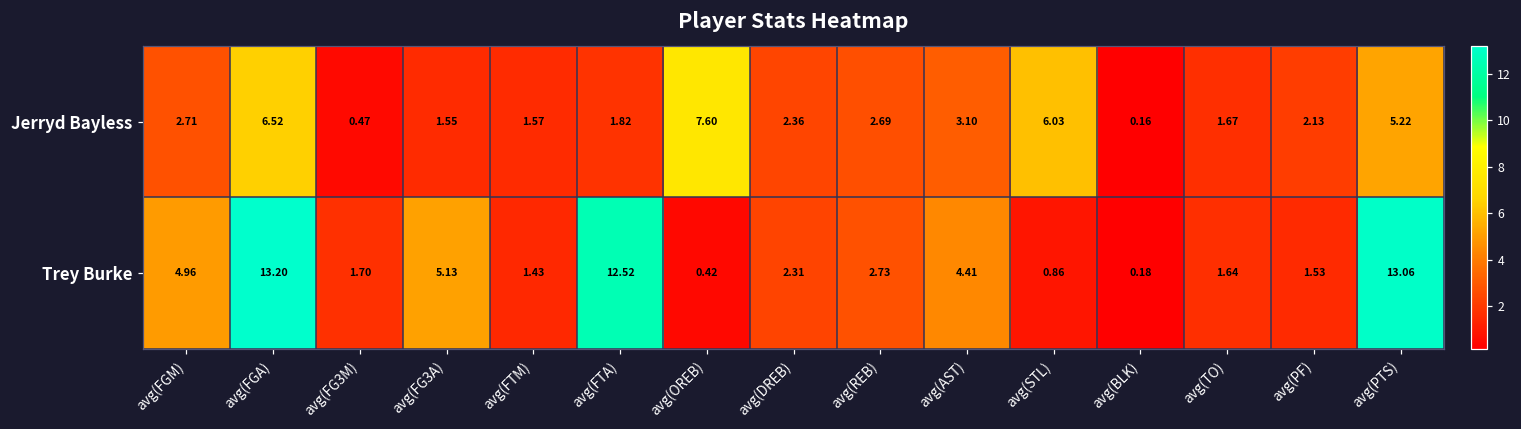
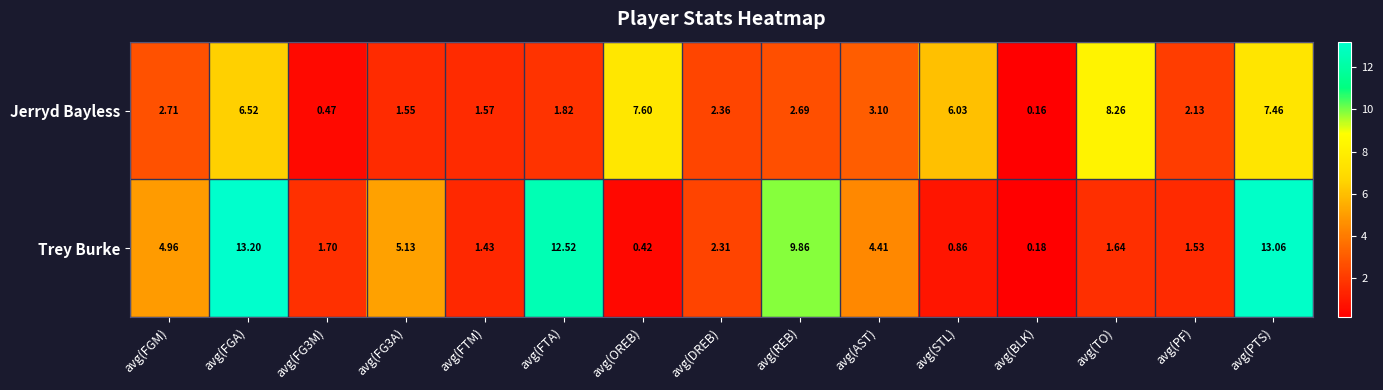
  {
    "Jerryd Bayless": {
      "avg(FGM)": 2.71,
      "avg(FGA)": 6.52,
      "avg(FG3M)": 0.47,
      "avg(FG3A)": 1.55,
      "avg(FTM)": 1.57,
      "avg(FTA)": 1.82,
      "avg(OREB)": 7.60,
      "avg(DREB)": 2.36,
      "avg(REB)": 2.69,
      "avg(AST)": 3.10,
      "avg(STL)": 6.03,
      "avg(BLK)": 0.16,
-     "avg(TO)": 1.67,
+     "avg(TO)": 8.26,
      "avg(PF)": 2.13,
-     "avg(PTS)": 5.22
+     "avg(PTS)": 7.46
    },
    "Trey Burke": {
      "avg(FGM)": 4.96,
      "avg(FGA)": 13.20,
      "avg(FG3M)": 1.70,
      "avg(FG3A)": 5.13,
      "avg(FTM)": 1.43,
      "avg(FTA)": 12.52,
      "avg(OREB)": 0.42,
      "avg(DREB)": 2.31,
-     "avg(REB)": 2.73,
+     "avg(REB)": 9.86,
      "avg(AST)": 4.41,
      "avg(STL)": 0.86,
      "avg(BLK)": 0.18,
      "avg(TO)": 1.64,
      "avg(PF)": 1.53,
      "avg(PTS)": 13.06
    }
  }
